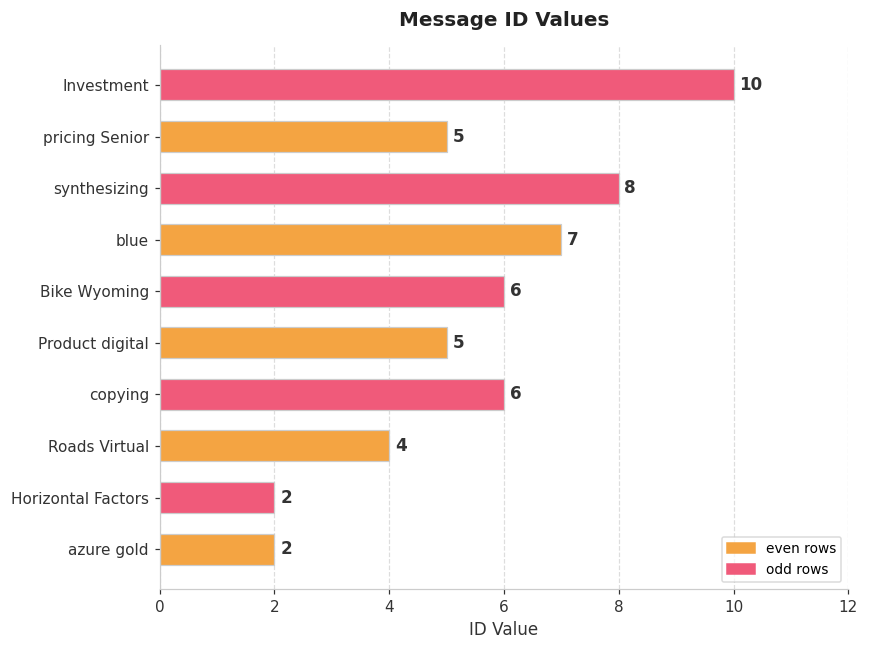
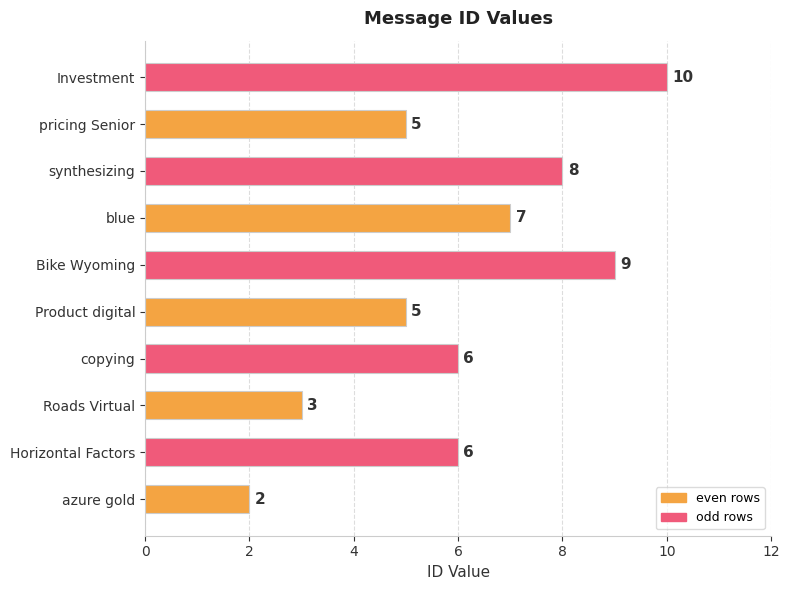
  {
    "Investment": 10,
    "pricing Senior": 5,
    "synthesizing": 8,
    "blue": 7,
-   "Bike Wyoming": 6,
+   "Bike Wyoming": 9,
    "Product digital": 5,
    "copying": 6,
-   "Roads Virtual": 4,
-   "Horizontal Factors": 2,
+   "Roads Virtual": 3,
+   "Horizontal Factors": 6,
    "azure gold": 2
  }
